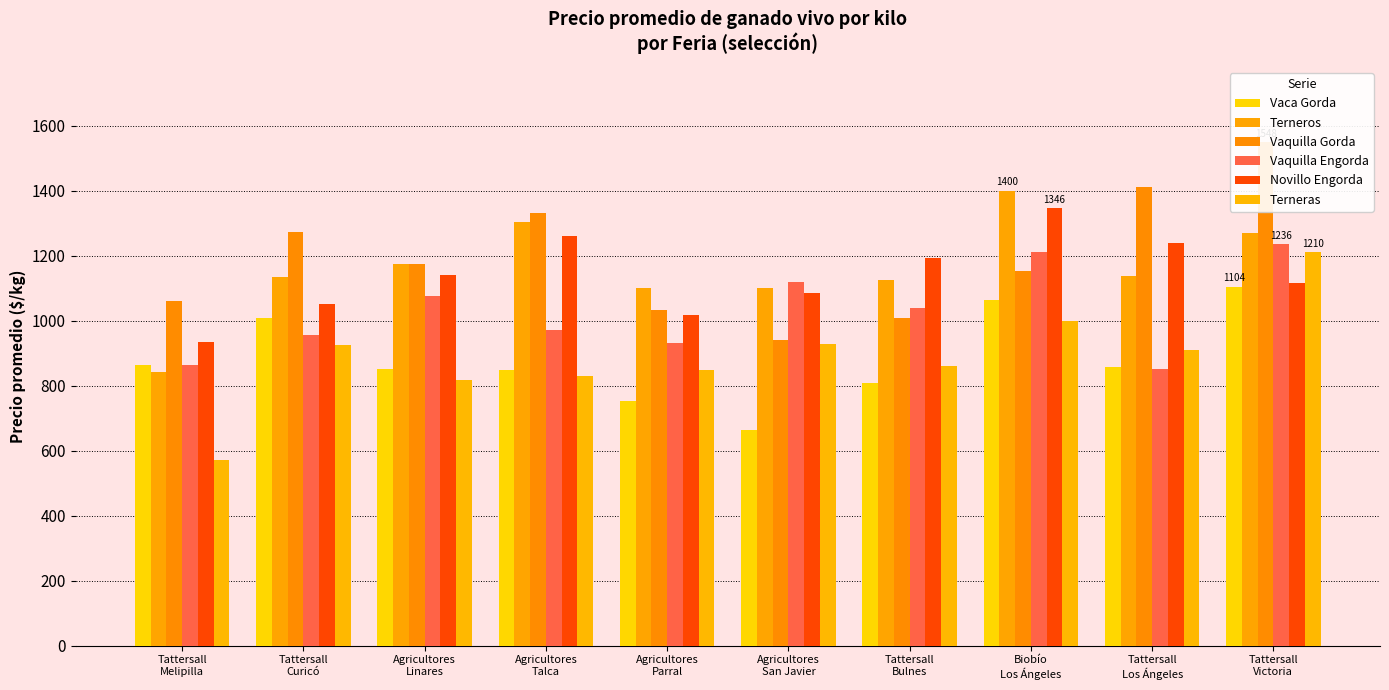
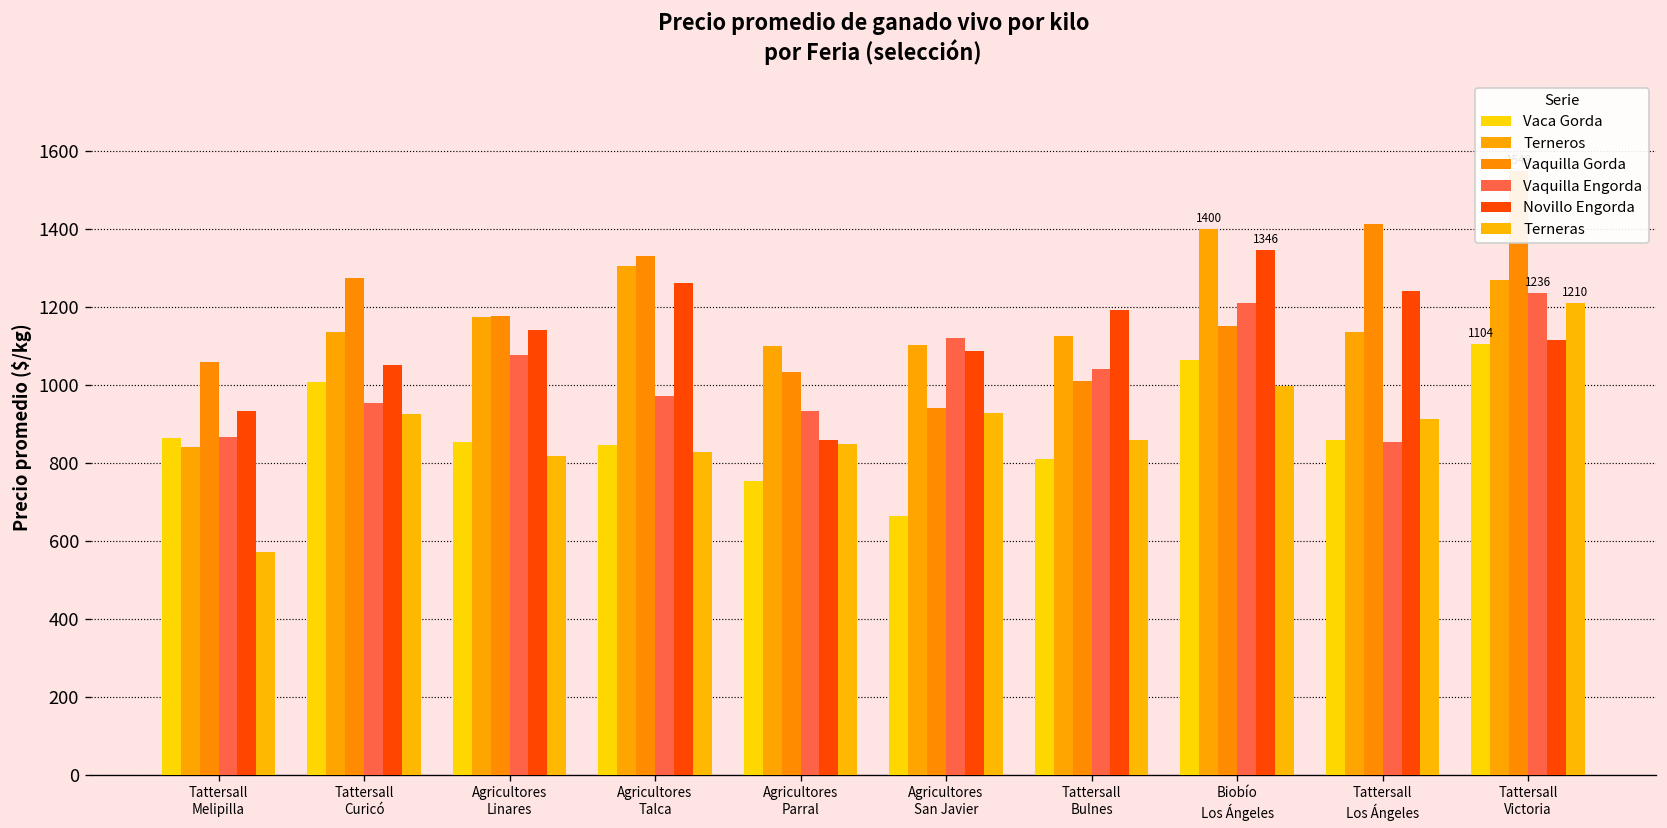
  {
    "Vaquilla Engorda": {
      "Tattersall Victoria": 1236
    },
    "Novillo Engorda": {
      "Tattersall Melipilla": 930,
      "Tattersall Curicó": 1050,
      "Agricultores Linares": 1140,
      "Agricultores Talca": 1260,
-     "Agricultores Parral": 1020,
+     "Agricultores Parral": 860,
      "Agricultores San Javier": 1090,
      "Tattersall Bulnes": 1190,
      "Tattersall Los Ángeles": 1240,
      "Tattersall Victoria": 1110
    }
  }
